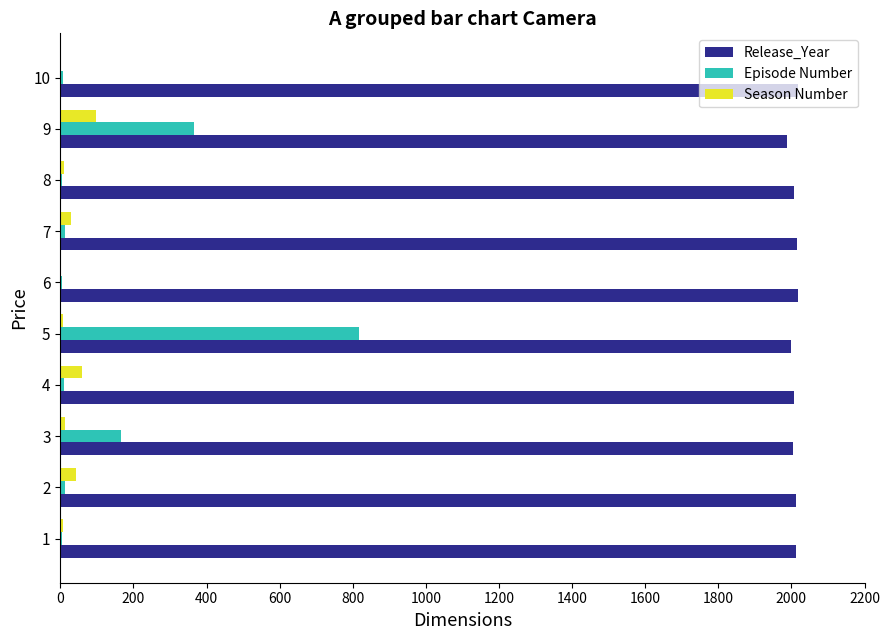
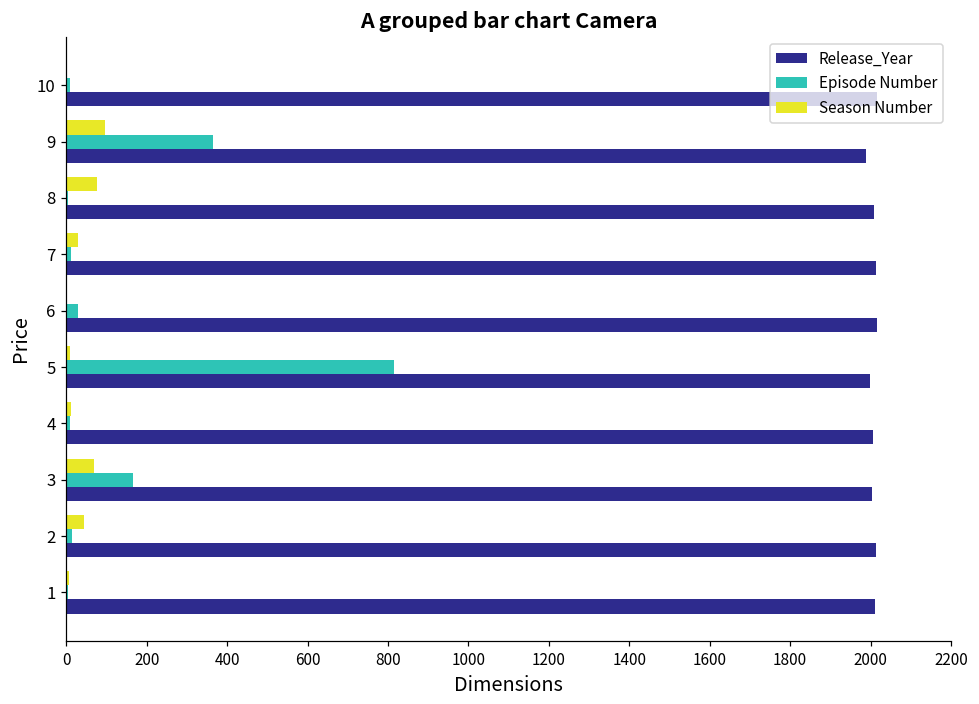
  {
    "Release_Year": {
      "9": 1990,
      "8": 2010,
      "7": 2010,
      "6": 2020,
      "5": 2000,
      "4": 2010,
      "3": 2000,
      "2": 2010,
      "1": 2010
    },
    "Episode Number": {
      "10": 10,
      "9": 370,
      "7": 10,
-     "6": 0,
+     "6": 30,
      "5": 820,
      "4": 10,
      "3": 170,
      "2": 10
    },
    "Season Number": {
      "9": 100,
-     "8": 10,
+     "8": 80,
      "7": 30,
      "5": 10,
-     "4": 60,
-     "3": 10,
+     "4": 10,
+     "3": 70,
      "2": 40,
      "1": 10
    }
  }
